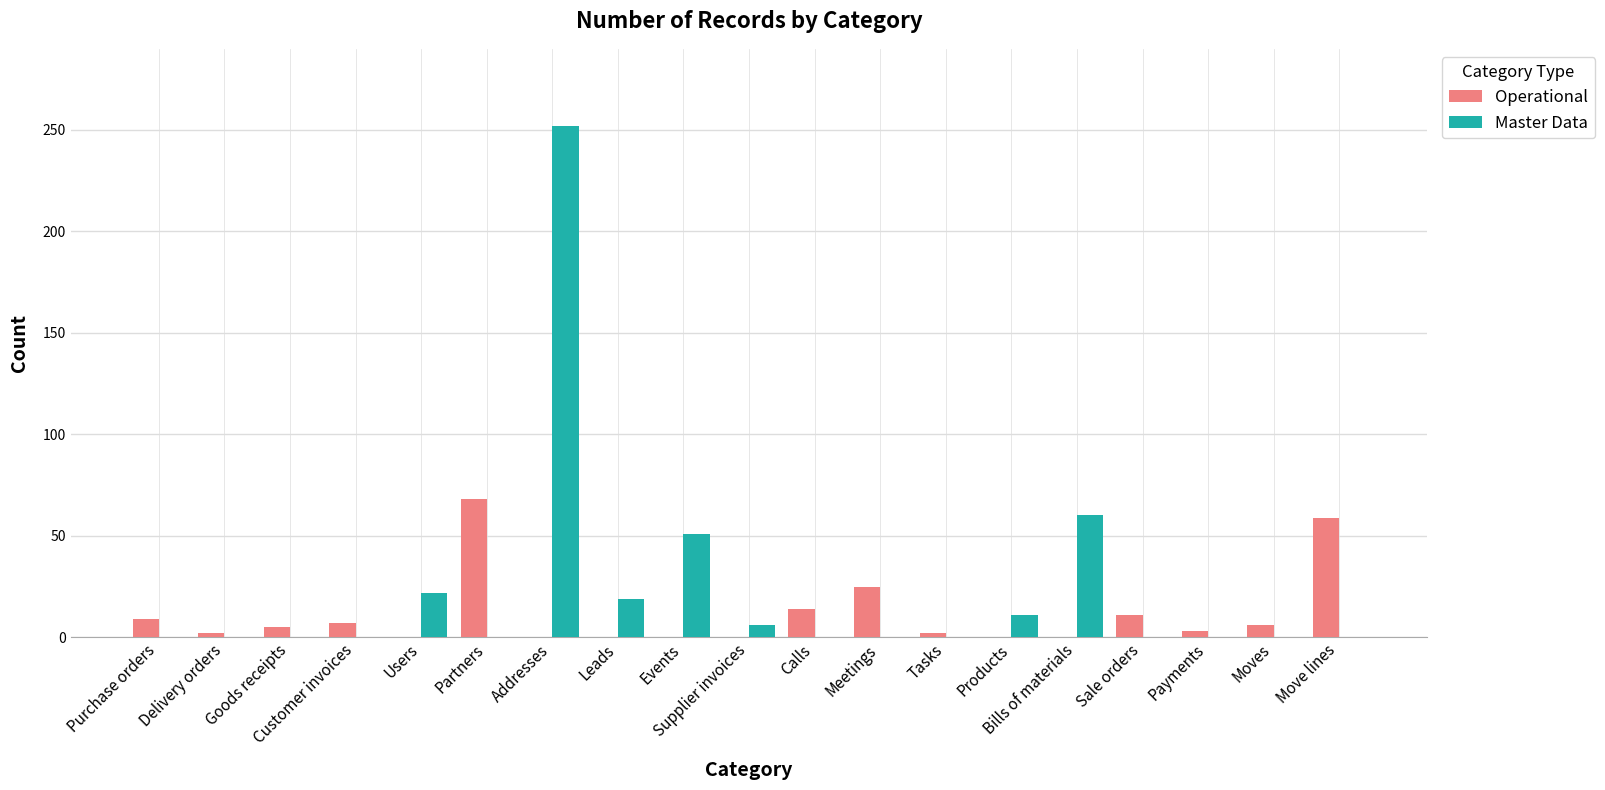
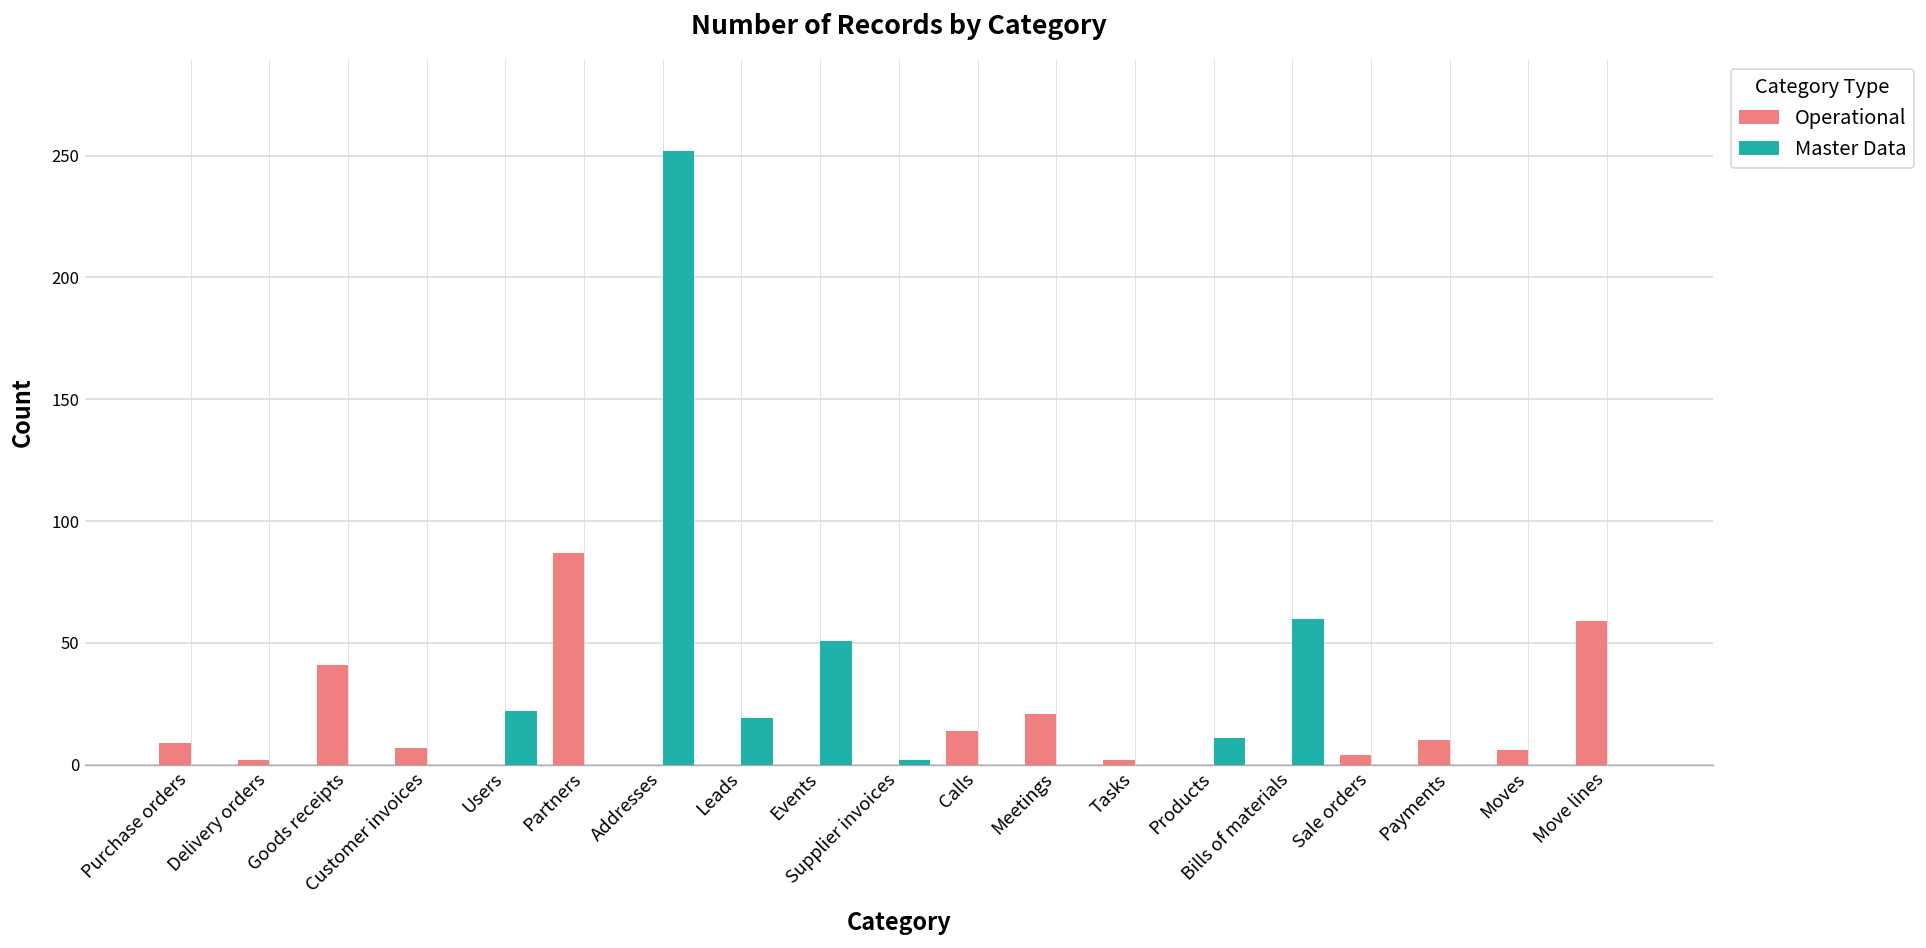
  {
    "Operational": {
      "Purchase orders": 9,
      "Delivery orders": 2,
-     "Goods receipts": 5,
+     "Goods receipts": 41,
      "Customer invoices": 7,
      "Users": 0,
-     "Partners": 68,
+     "Partners": 87,
      "Addresses": 0,
      "Leads": 0,
      "Events": 0,
      "Supplier invoices": 0,
      "Calls": 14,
-     "Meetings": 25,
+     "Meetings": 21,
      "Tasks": 2,
      "Products": 0,
      "Bills of materials": 0,
-     "Sale orders": 11,
-     "Payments": 3,
+     "Sale orders": 4,
+     "Payments": 10,
      "Moves": 6,
      "Move lines": 59
    },
    "Master Data": {
      "Purchase orders": 0,
      "Delivery orders": 0,
      "Goods receipts": 0,
      "Customer invoices": 0,
      "Users": 22,
      "Partners": 0,
      "Addresses": 252,
      "Leads": 19,
      "Events": 51,
-     "Supplier invoices": 6,
+     "Supplier invoices": 2,
      "Calls": 0,
      "Meetings": 0,
      "Tasks": 0,
      "Products": 11,
      "Bills of materials": 60,
      "Sale orders": 0,
      "Payments": 0,
      "Moves": 0,
      "Move lines": 0
    }
  }
